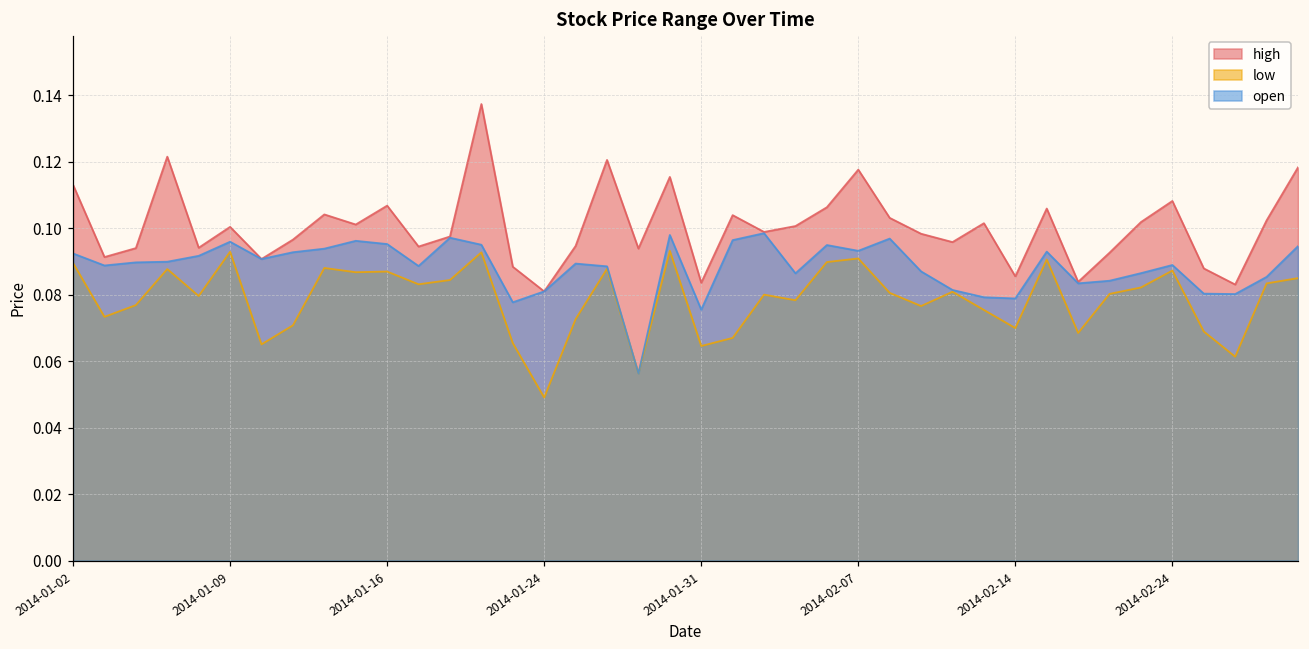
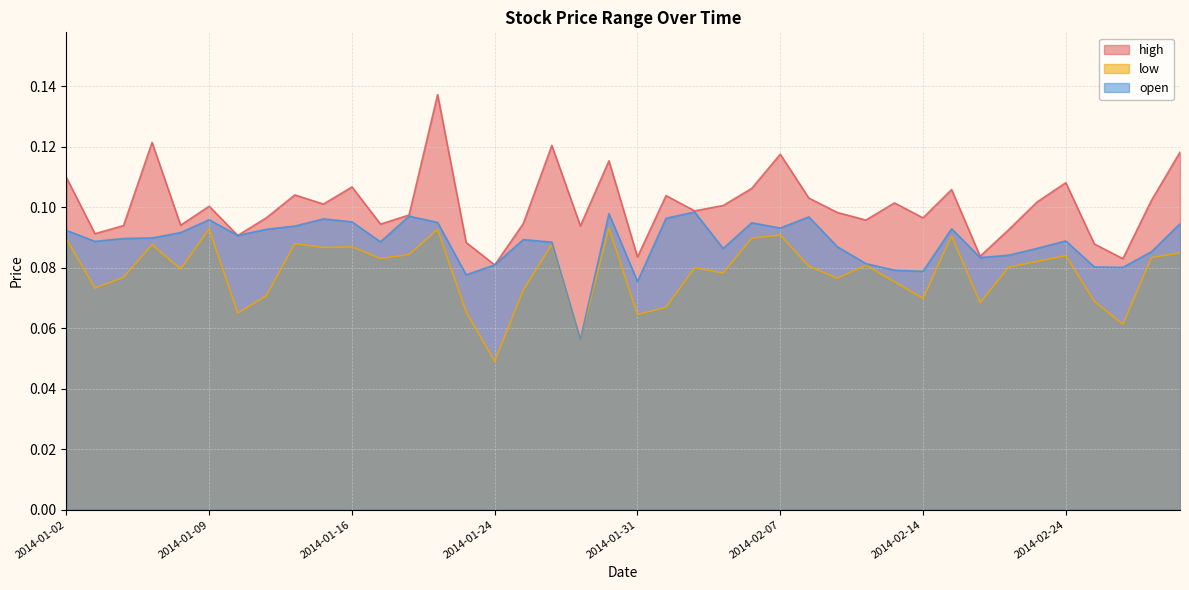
  {
    "high": {
-     "2014-01-02": 0.113,
+     "2014-01-02": 0.110,
      "2014-01-09": 0.100,
      "2014-01-16": 0.107,
      "2014-01-31": 0.084,
      "2014-02-07": 0.118,
-     "2014-02-14": 0.085,
+     "2014-02-14": 0.097,
      "2014-02-24": 0.108
    },
    "low": {
      "2014-01-02": 0.089,
      "2014-01-09": 0.093,
      "2014-01-16": 0.087,
      "2014-01-24": 0.049,
      "2014-01-31": 0.065,
      "2014-02-07": 0.091,
      "2014-02-14": 0.070,
-     "2014-02-24": 0.087
+     "2014-02-24": 0.084
    },
    "open": {
      "2014-01-02": 0.092,
      "2014-01-09": 0.096,
      "2014-01-16": 0.095,
      "2014-01-31": 0.075,
      "2014-02-07": 0.093,
      "2014-02-14": 0.079,
      "2014-02-24": 0.089
    }
  }
